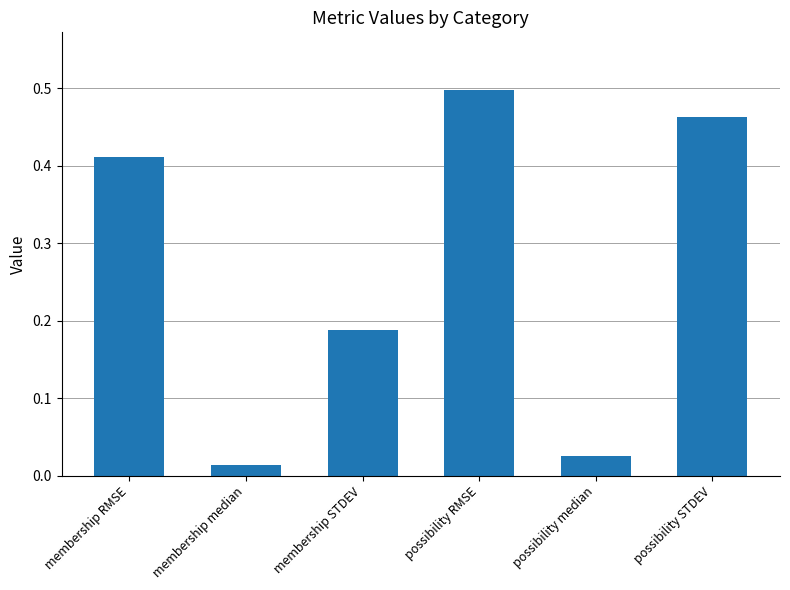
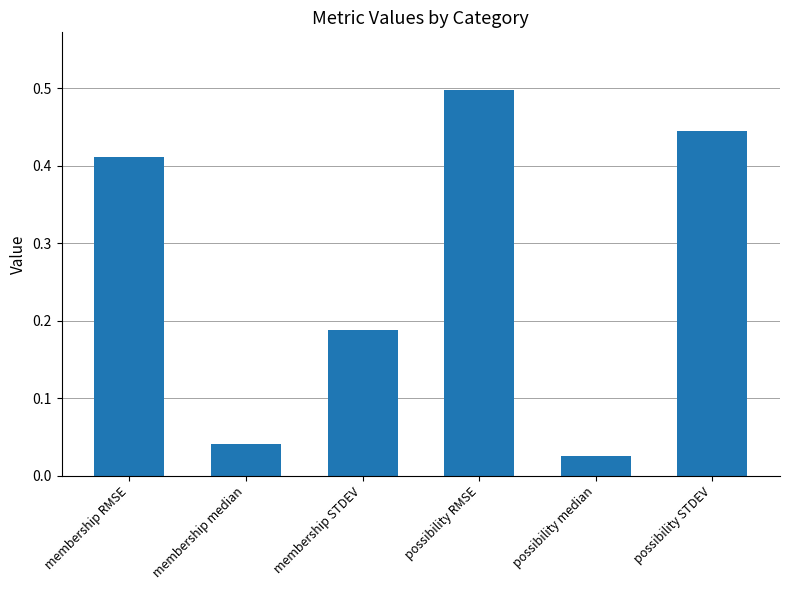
  {
    "membership RMSE": 0.41,
-   "membership median": 0.01,
+   "membership median": 0.04,
    "membership STDEV": 0.19,
    "possibility RMSE": 0.50,
    "possibility median": 0.03,
-   "possibility STDEV": 0.46
+   "possibility STDEV": 0.44
  }
